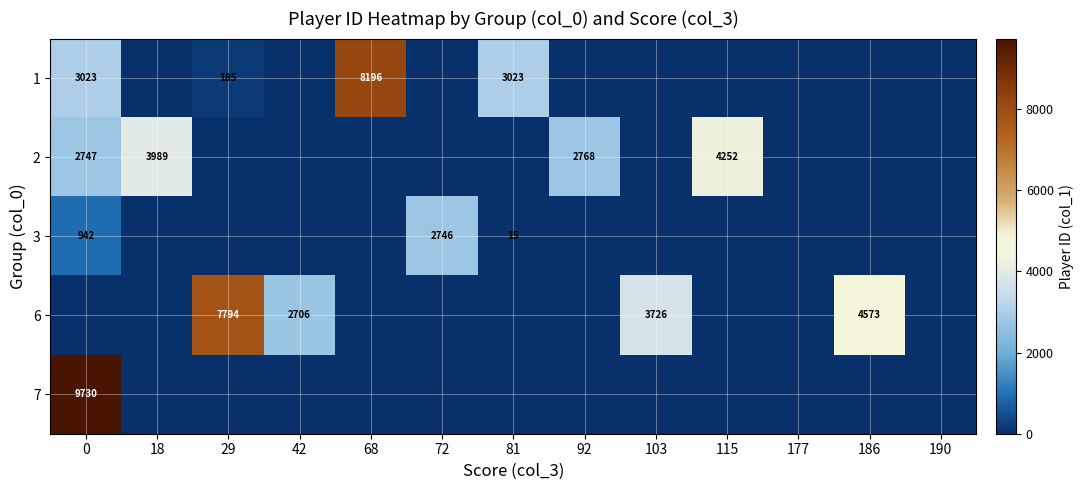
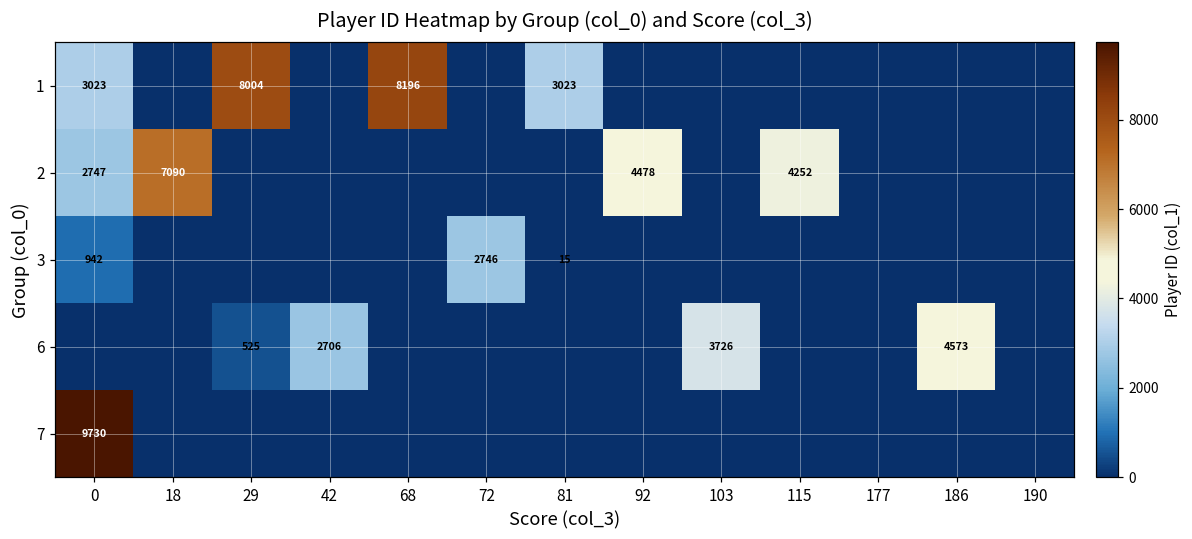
  {
    "1": {
      "0": 3023,
-     "29": 185,
+     "29": 8004,
      "68": 8196,
      "81": 3023
    },
    "2": {
      "0": 2747,
-     "18": 3989,
-     "92": 2768,
+     "18": 7090,
+     "92": 4478,
      "115": 4252
    },
    "3": {
      "0": 942,
      "72": 2746,
      "81": 15
    },
    "6": {
-     "29": 7794,
+     "29": 525,
      "42": 2706,
      "103": 3726,
      "186": 4573
    },
    "7": {
      "0": 9730
    }
  }
